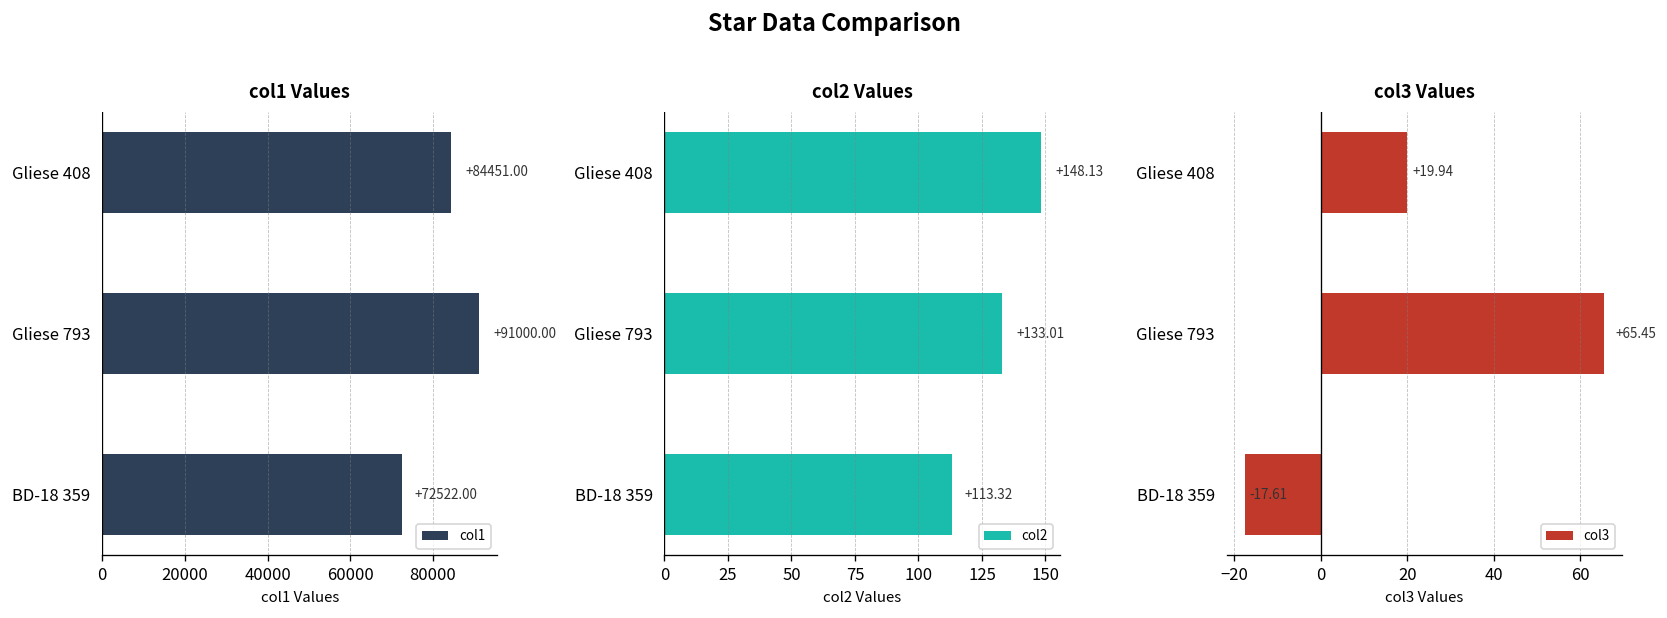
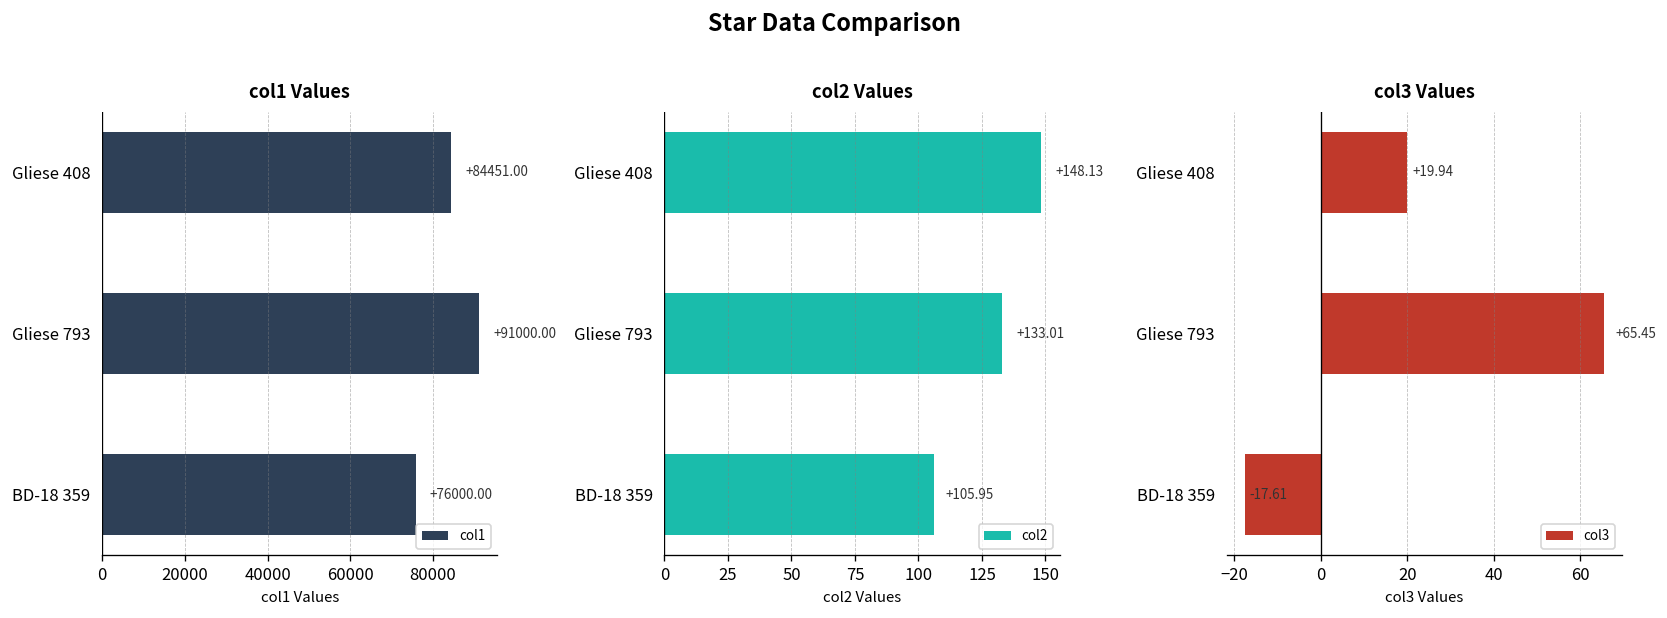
  {
    "col1 Values": {
      "Gliese 408": "+84451.00",
      "Gliese 793": "+91000.00",
-     "BD-18 359": "+72522.00"
+     "BD-18 359": "+76000.00"
    },
    "col2 Values": {
      "Gliese 408": "+148.13",
      "Gliese 793": "+133.01",
-     "BD-18 359": "+113.32"
+     "BD-18 359": "+105.95"
    },
    "col3 Values": {
      "Gliese 408": "+19.94",
      "Gliese 793": "+65.45",
      "BD-18 359": "-17.61"
    }
  }
